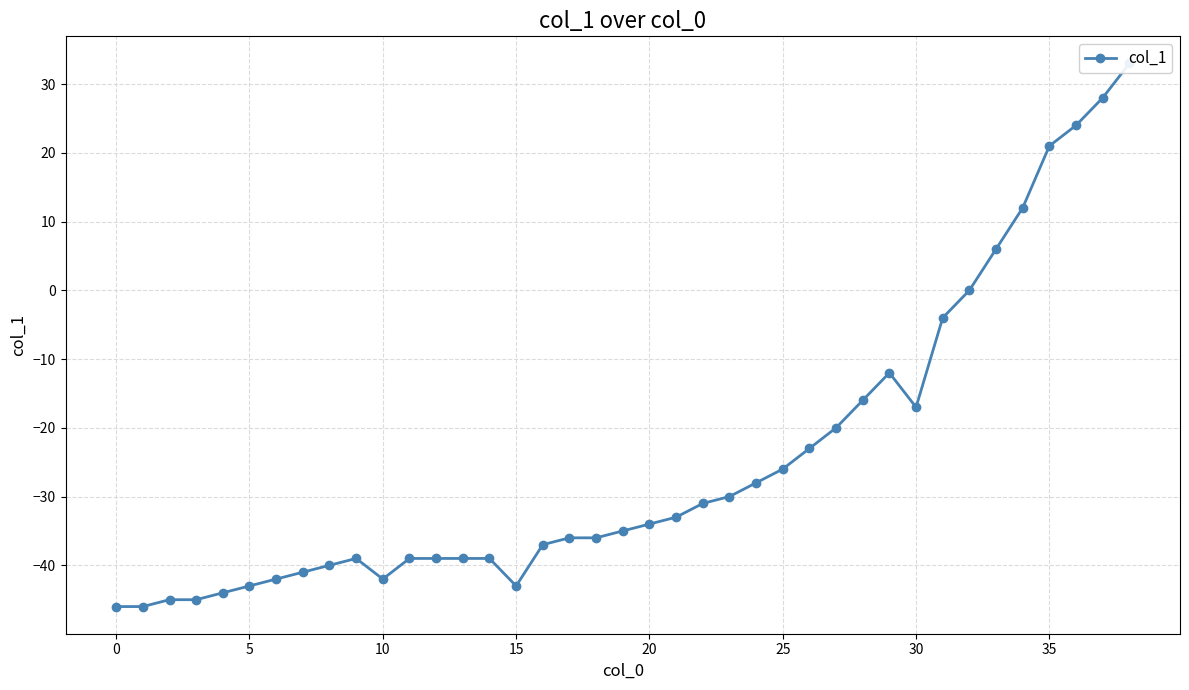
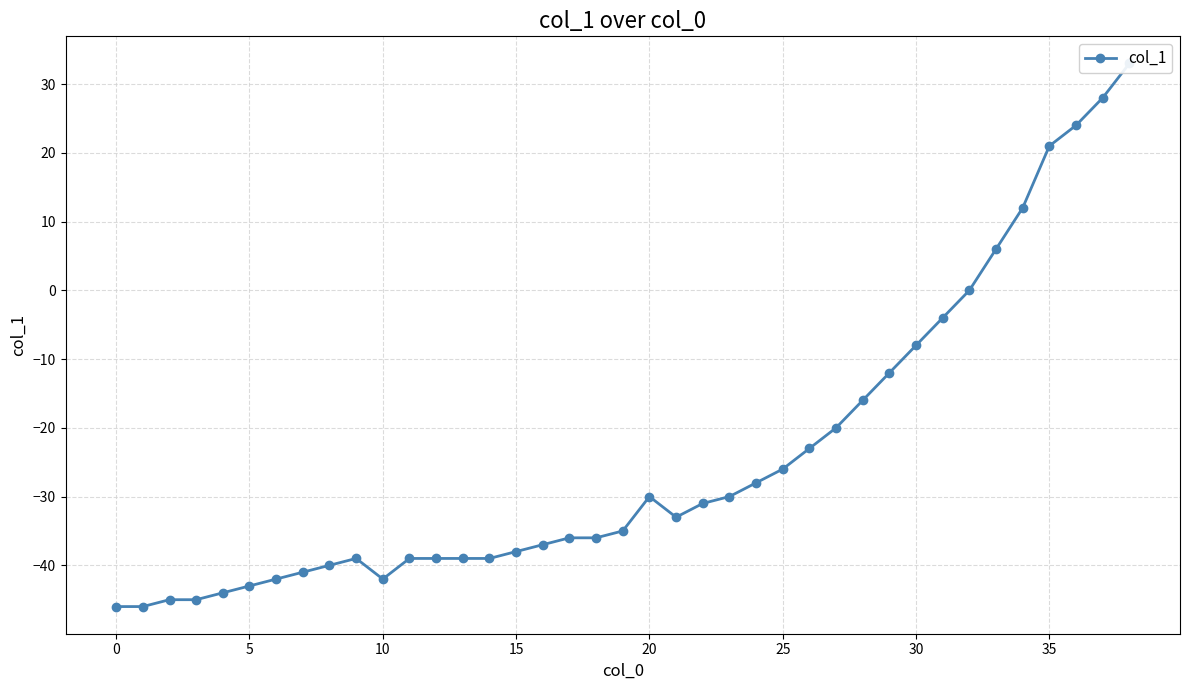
  {
    "0": -46,
    "5": -43,
    "10": -42,
-   "15": -43,
-   "20": -34,
+   "15": -38,
+   "20": -30,
    "25": -26,
-   "30": -17,
+   "30": -8,
    "35": 21
  }
